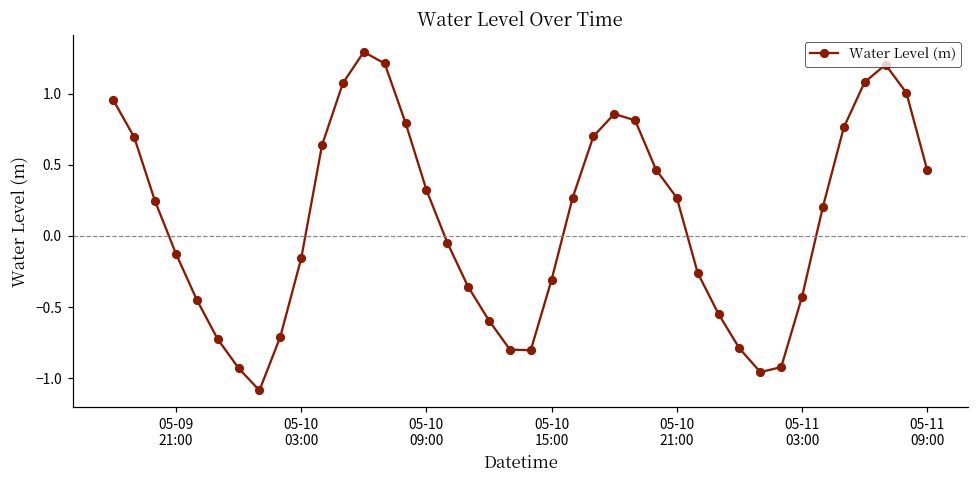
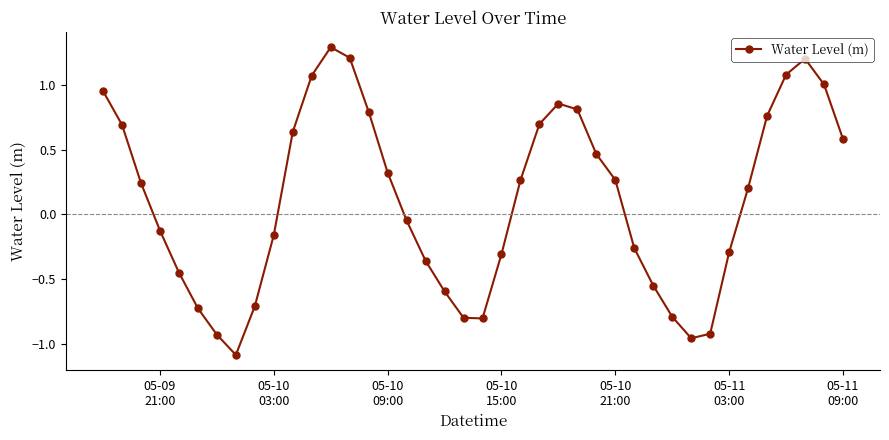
  {
    "05-09 21:00": -0.12,
    "05-10 03:00": -0.16,
    "05-10 09:00": 0.32,
    "05-10 15:00": -0.31,
    "05-10 21:00": 0.27,
-   "05-11 03:00": -0.43,
-   "05-11 09:00": 0.46
+   "05-11 03:00": -0.29,
+   "05-11 09:00": 0.58
  }
